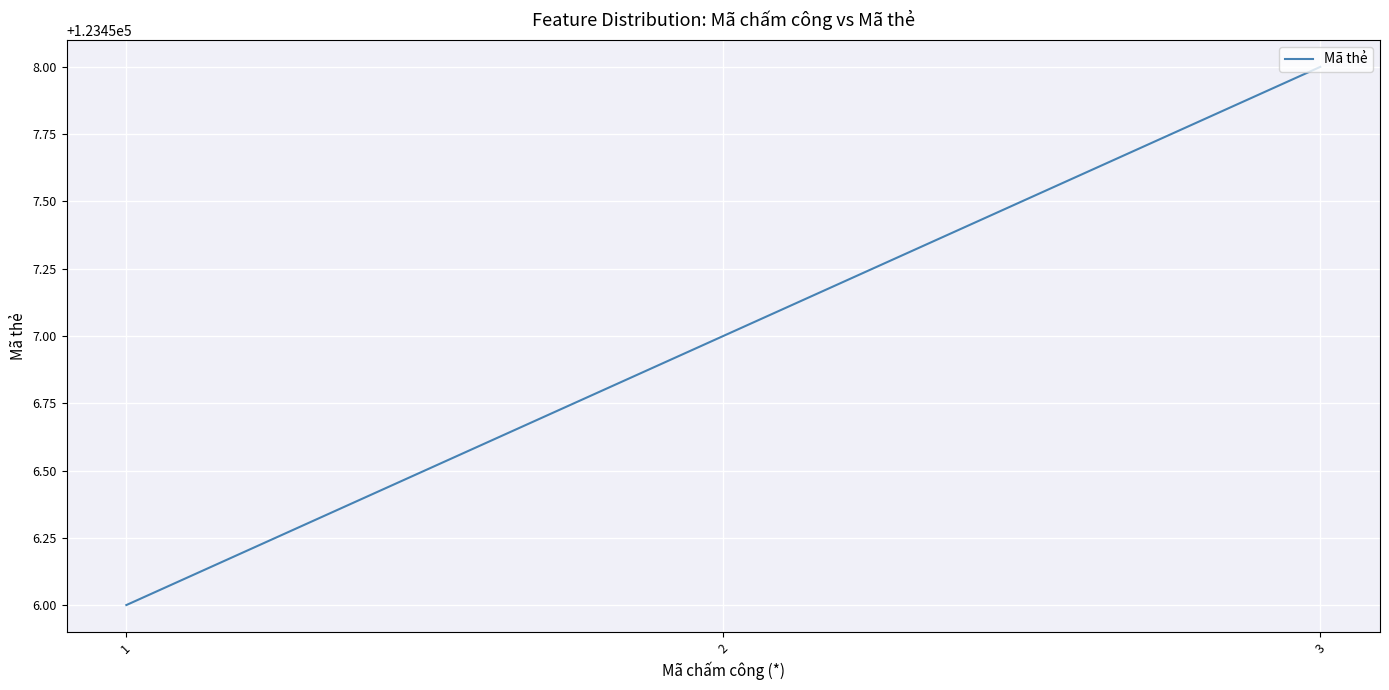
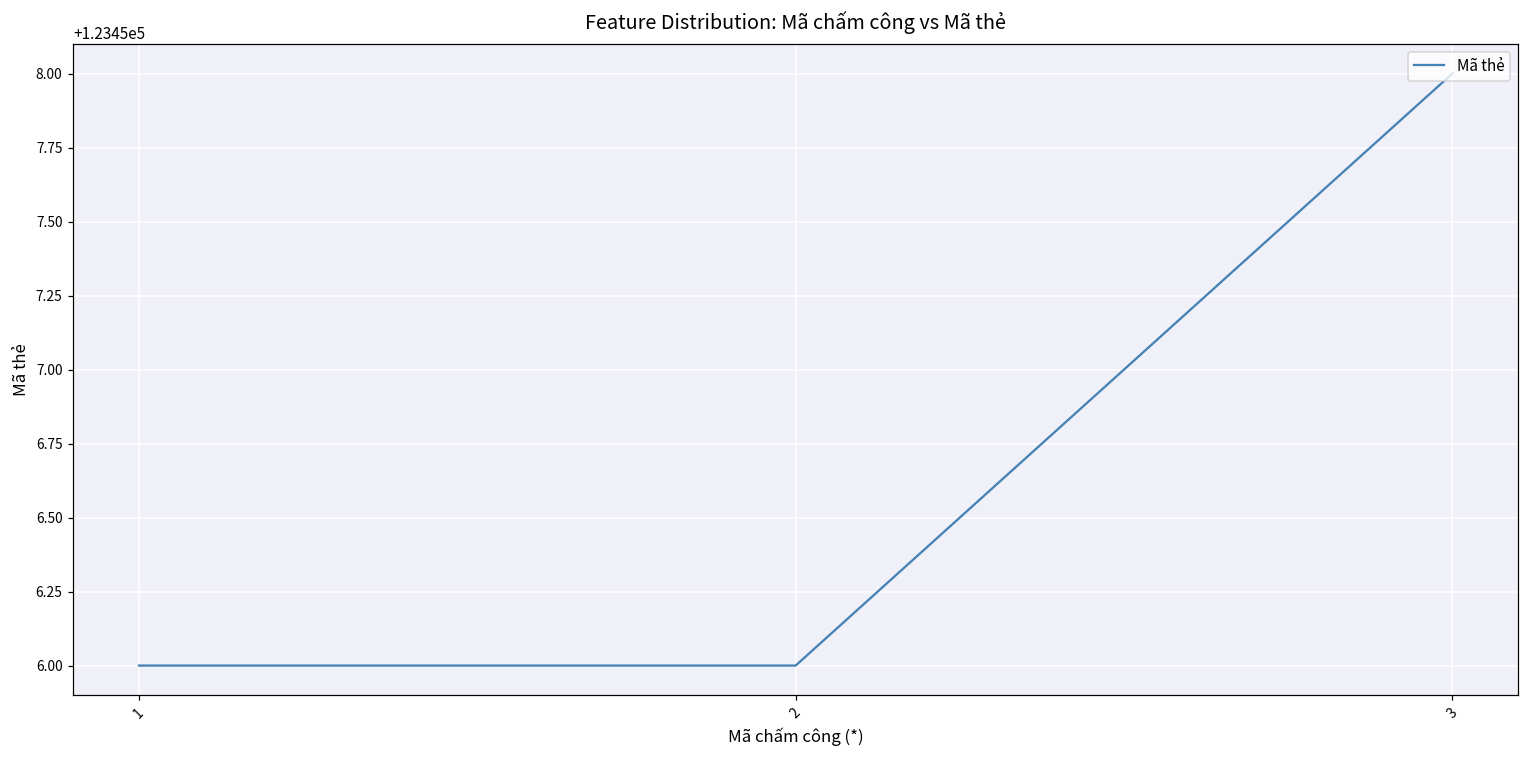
  {
    "1": 123456,
-   "2": 123457
+   "2": 123456
  }
